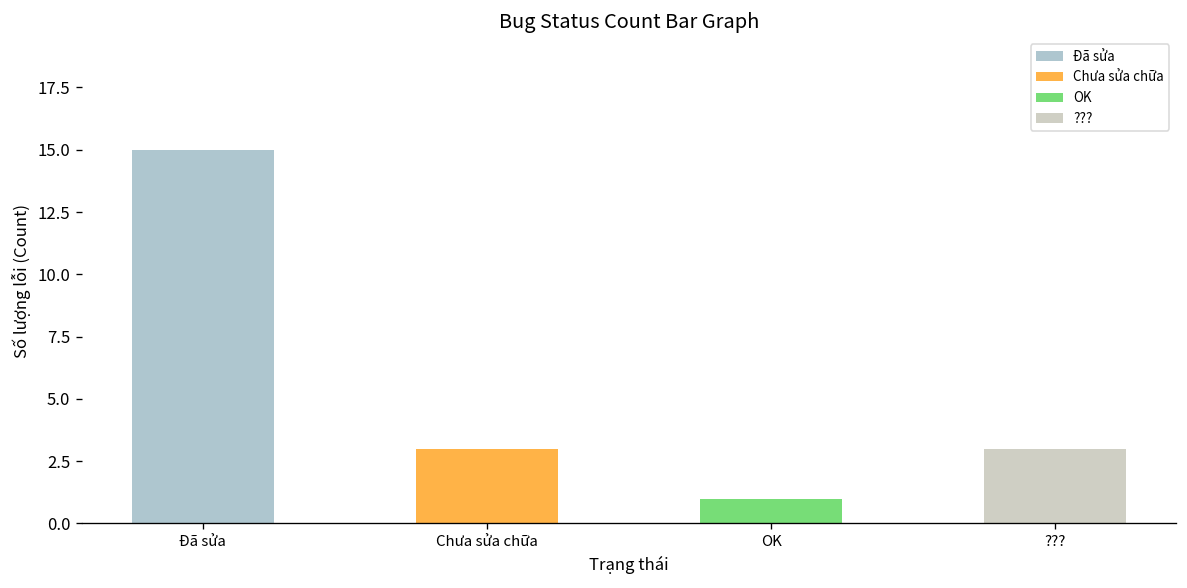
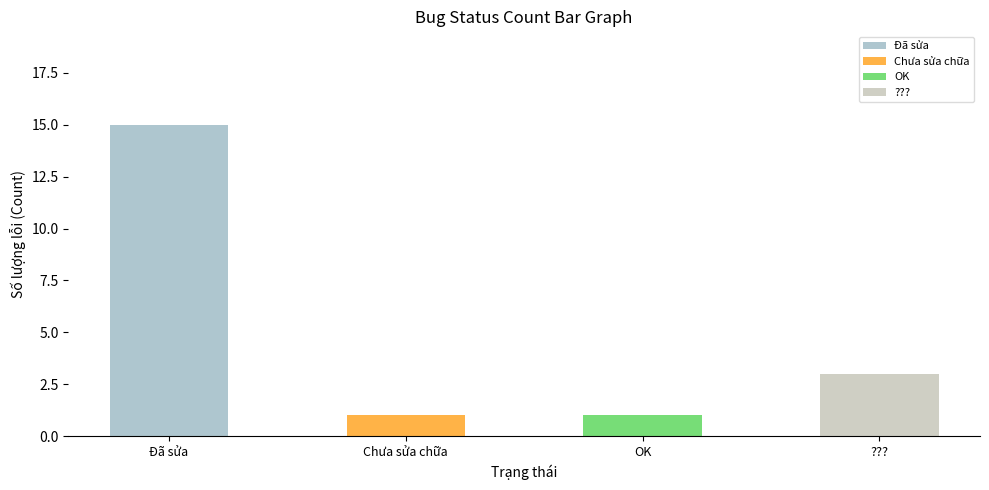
  {
    "Đã sửa": 15,
-   "Chưa sửa chữa": 3,
+   "Chưa sửa chữa": 1,
    "OK": 1,
    "???": 3
  }
